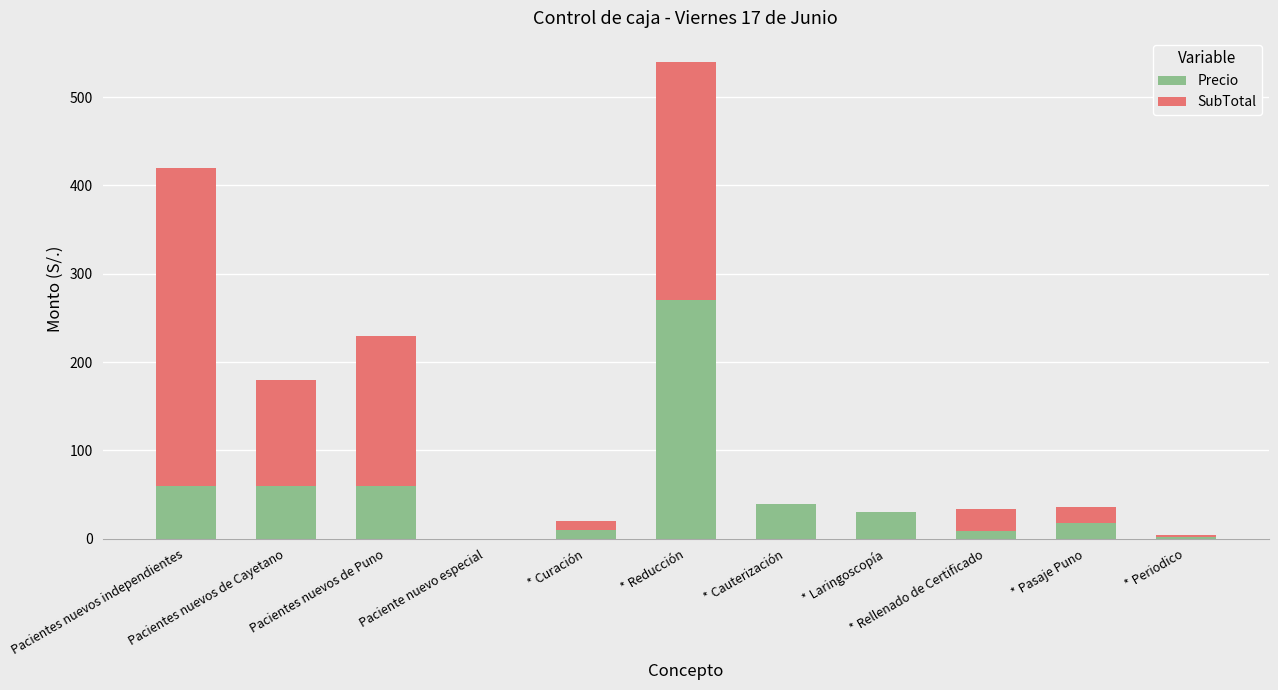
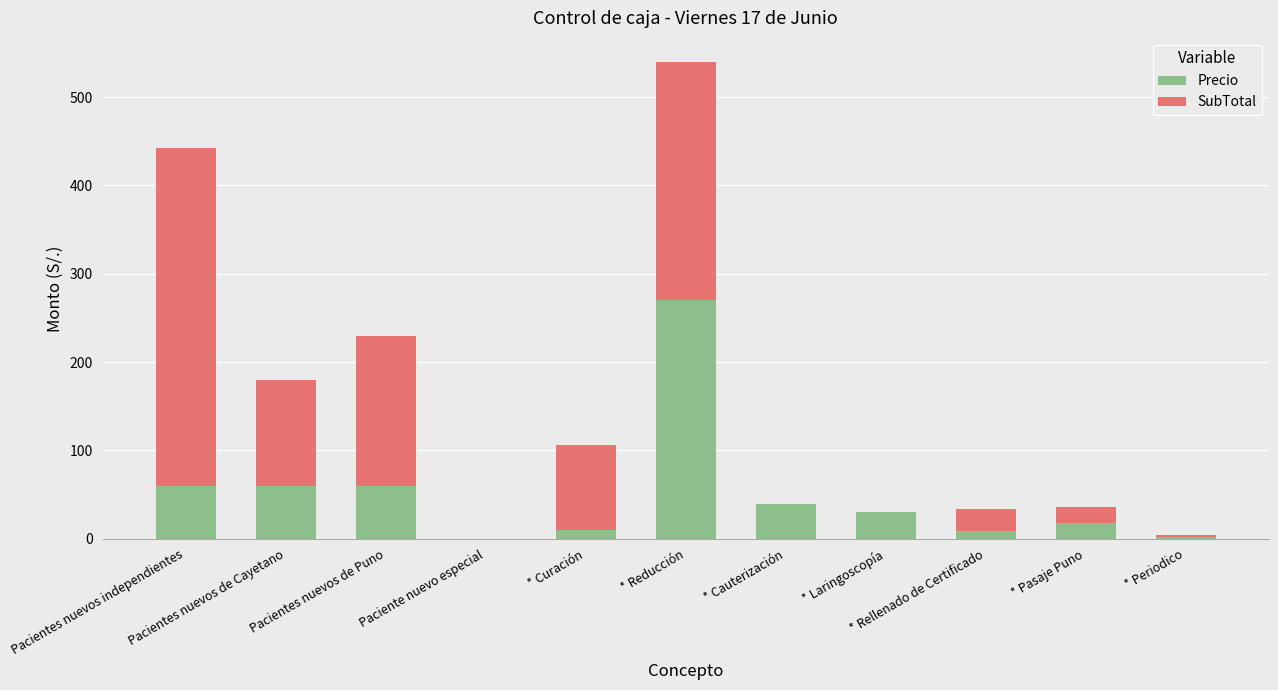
  {
    "Precio": {
      "Pacientes nuevos independientes": 60,
      "Pacientes nuevos de Cayetano": 60,
      "Pacientes nuevos de Puno": 60,
      "Paciente nuevo especial": 0,
      "* Curación": 10,
      "* Reducción": 270,
      "* Cauterización": 40,
      "* Laringoscopía": 30,
      "* Rellenado de Certificado": 10,
      "* Pasaje Puno": 20
    },
    "SubTotal": {
-     "Pacientes nuevos independientes": 360,
+     "Pacientes nuevos independientes": 380,
      "Pacientes nuevos de Cayetano": 120,
      "Pacientes nuevos de Puno": 170,
      "Paciente nuevo especial": 0,
-     "* Curación": 10,
+     "* Curación": 100,
      "* Reducción": 270,
      "* Cauterización": 0,
      "* Laringoscopía": 0,
      "* Rellenado de Certificado": 30,
      "* Pasaje Puno": 20
    }
  }
